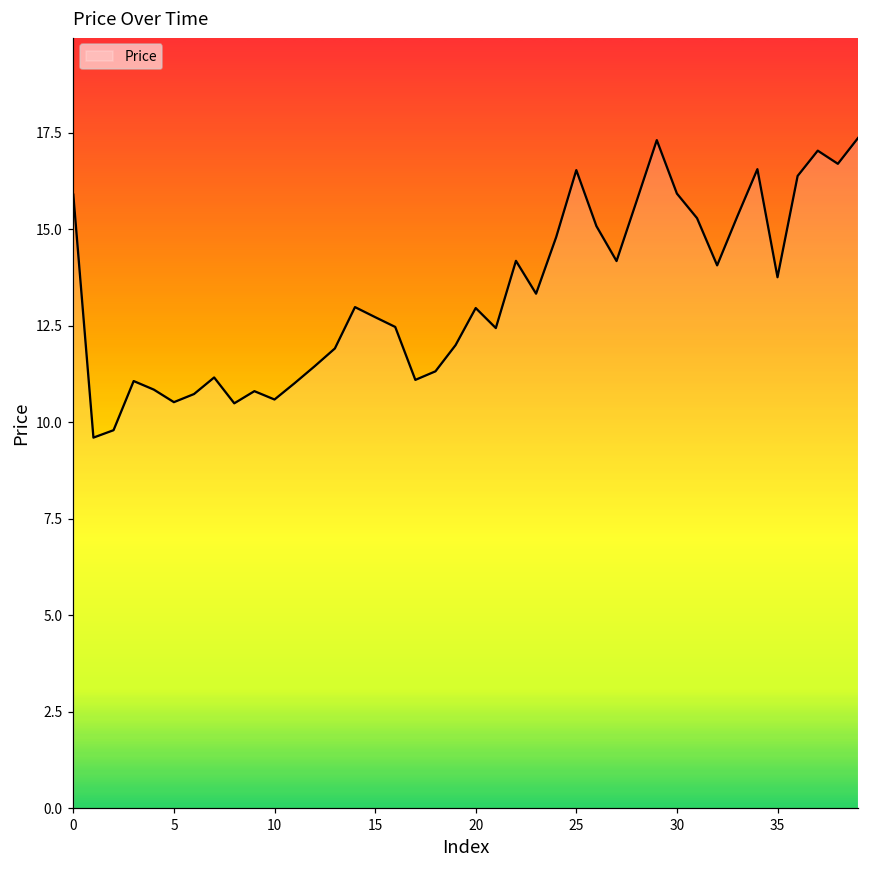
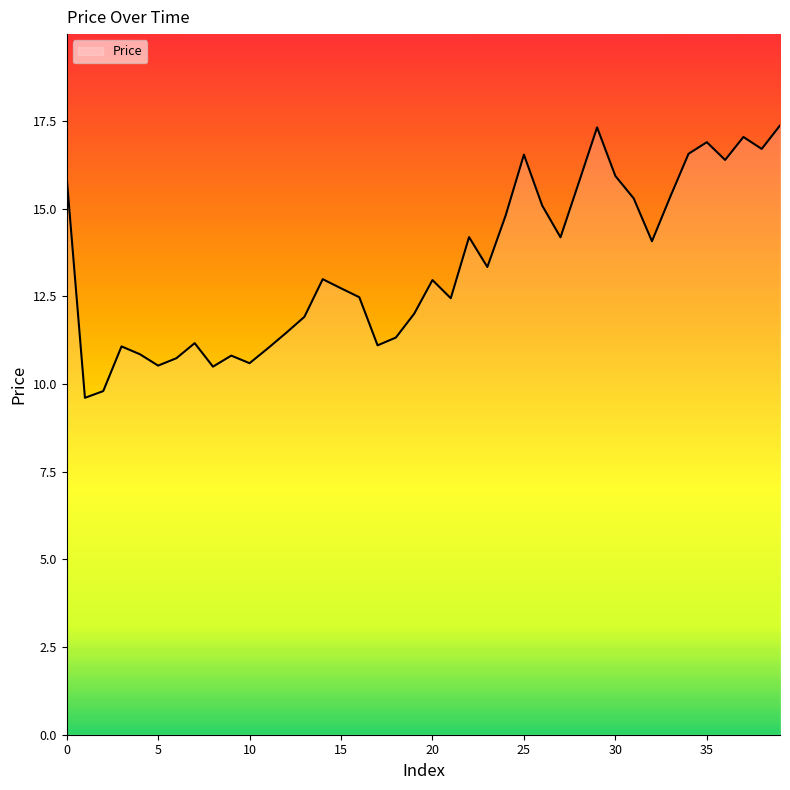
  {
    "0": 15.9,
    "5": 10.5,
    "10": 10.6,
    "15": 12.7,
    "20": 13.0,
    "25": 16.5,
    "30": 15.9,
-   "35": 13.8
+   "35": 16.9
  }
